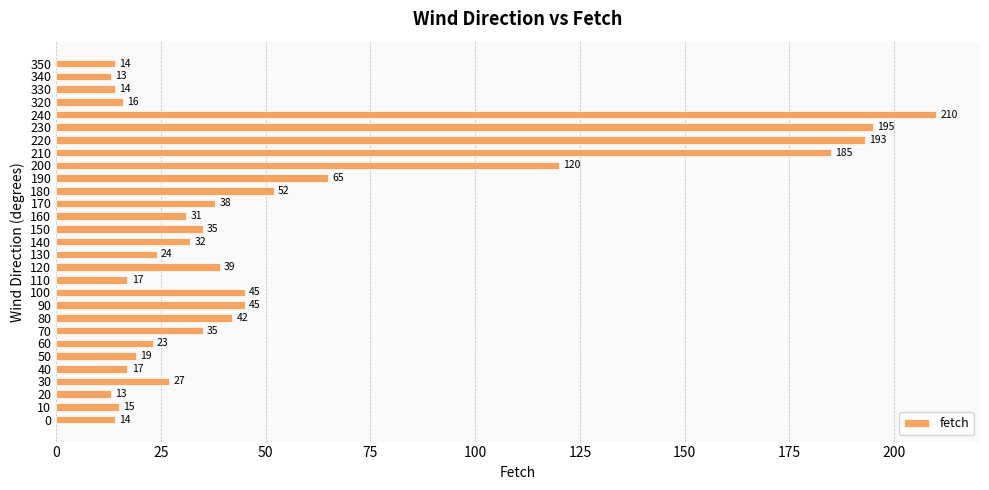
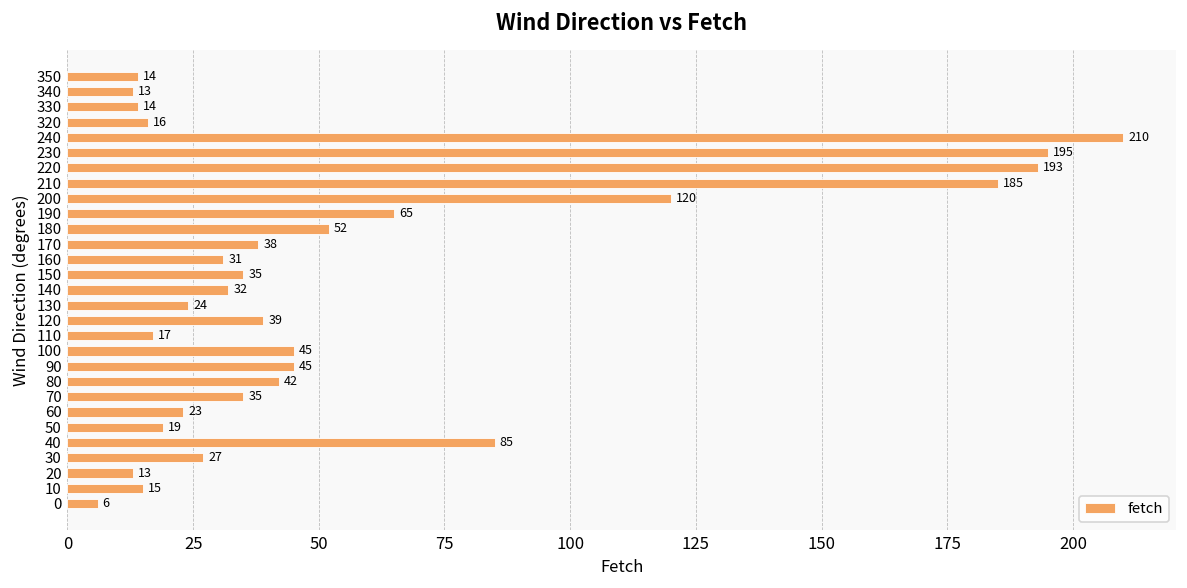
  {
    "350": 14,
    "340": 13,
    "330": 14,
    "320": 16,
    "240": 210,
    "230": 195,
    "220": 193,
    "210": 185,
    "200": 120,
    "190": 65,
    "180": 52,
    "170": 38,
    "160": 31,
    "150": 35,
    "140": 32,
    "130": 24,
    "120": 39,
    "110": 17,
    "100": 45,
    "90": 45,
    "80": 42,
    "70": 35,
    "60": 23,
    "50": 19,
-   "40": 17,
+   "40": 85,
    "30": 27,
    "20": 13,
    "10": 15,
-   "0": 14
+   "0": 6
  }
